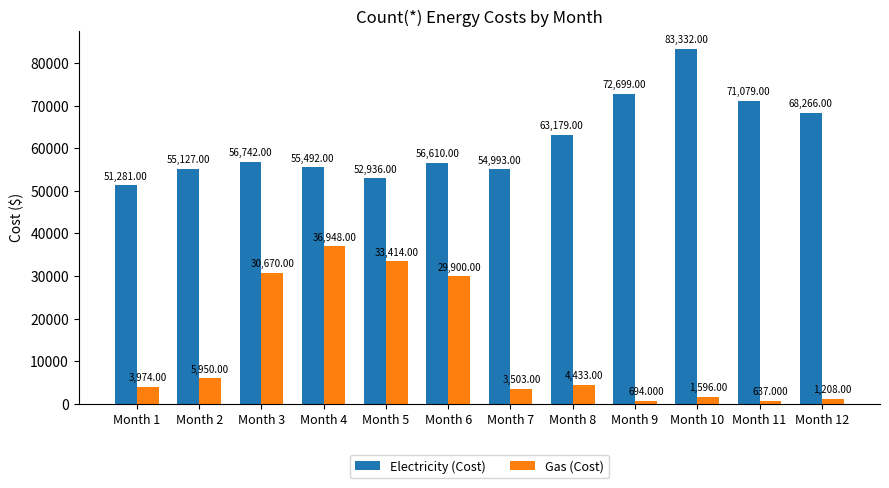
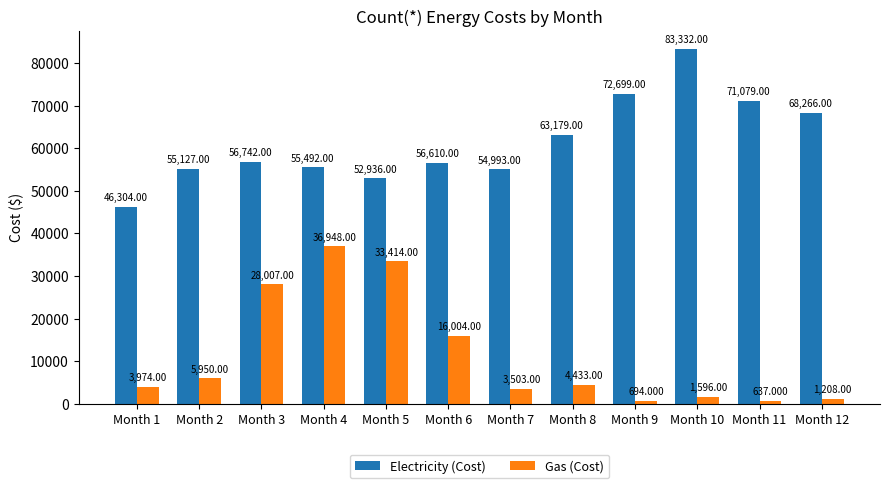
  {
    "Electricity (Cost)": {
-     "Month 1": "51,281.00",
+     "Month 1": "46,304.00",
      "Month 2": "55,127.00",
      "Month 3": "56,742.00",
      "Month 4": "55,492.00",
      "Month 5": "52,936.00",
      "Month 6": "56,610.00",
      "Month 7": "54,993.00",
      "Month 8": "63,179.00",
      "Month 9": "72,699.00",
      "Month 10": "83,332.00",
      "Month 11": "71,079.00",
      "Month 12": "68,266.00"
    },
    "Gas (Cost)": {
      "Month 1": "3,974.00",
      "Month 2": "5,950.00",
-     "Month 3": "30,670.00",
+     "Month 3": "28,007.00",
      "Month 4": "36,948.00",
      "Month 5": "33,414.00",
-     "Month 6": "29,900.00",
+     "Month 6": "16,004.00",
      "Month 7": "3,503.00",
      "Month 8": "4,433.00",
      "Month 9": "694.000",
      "Month 10": "1,596.00",
      "Month 11": "637.000",
      "Month 12": "1,208.00"
    }
  }
